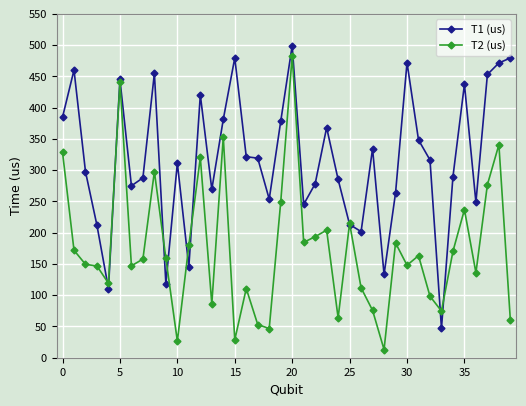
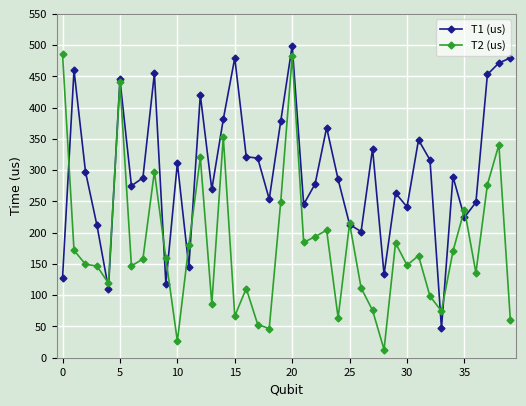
  {
    "T1 (us)": {
-     "0": 380,
+     "0": 130,
      "5": 450,
      "10": 310,
      "15": 480,
      "20": 500,
-     "30": 470,
-     "35": 440
+     "30": 240,
+     "35": 220
    },
    "T2 (us)": {
-     "0": 330,
+     "0": 490,
      "5": 440,
      "10": 30,
-     "15": 30,
+     "15": 70,
      "20": 480,
      "30": 150,
      "35": 240
    }
  }
